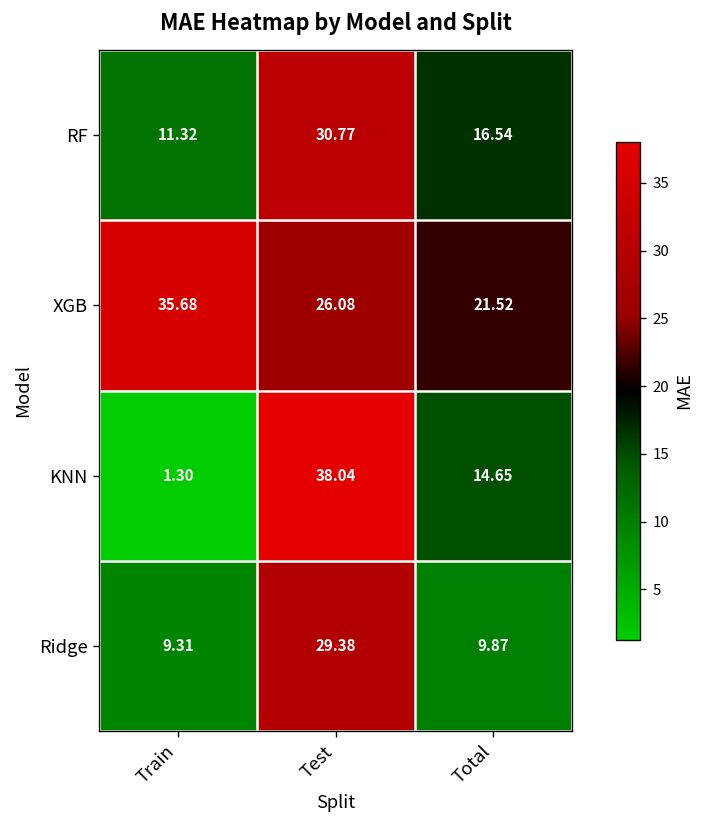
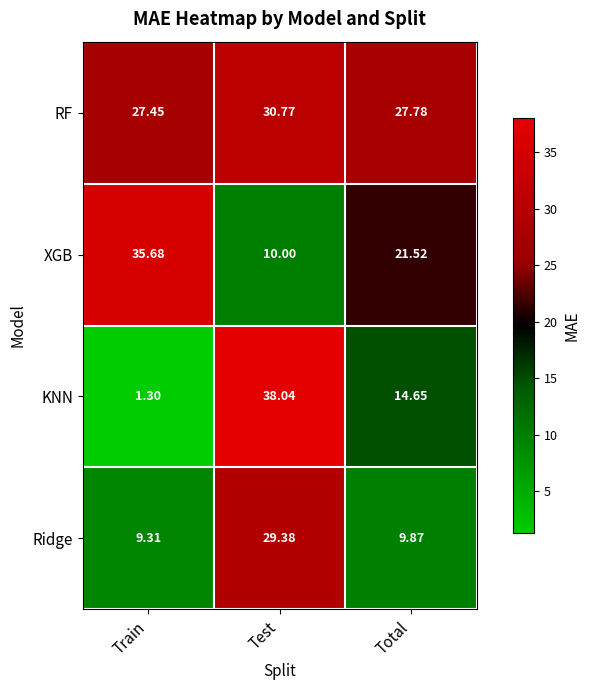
  {
    "RF": {
-     "Train": 11.32,
+     "Train": 27.45,
      "Test": 30.77,
-     "Total": 16.54
+     "Total": 27.78
    },
    "XGB": {
      "Train": 35.68,
-     "Test": 26.08,
+     "Test": 10.00,
      "Total": 21.52
    },
    "KNN": {
      "Train": 1.30,
      "Test": 38.04,
      "Total": 14.65
    },
    "Ridge": {
      "Train": 9.31,
      "Test": 29.38,
      "Total": 9.87
    }
  }
